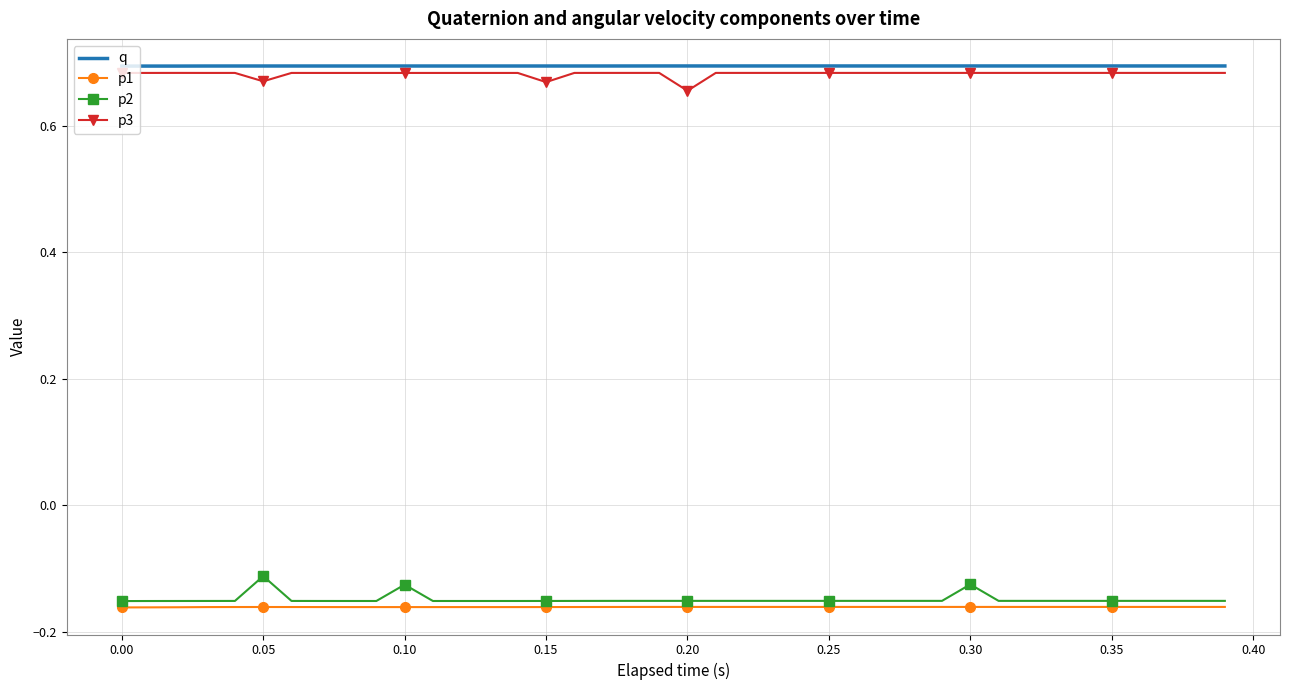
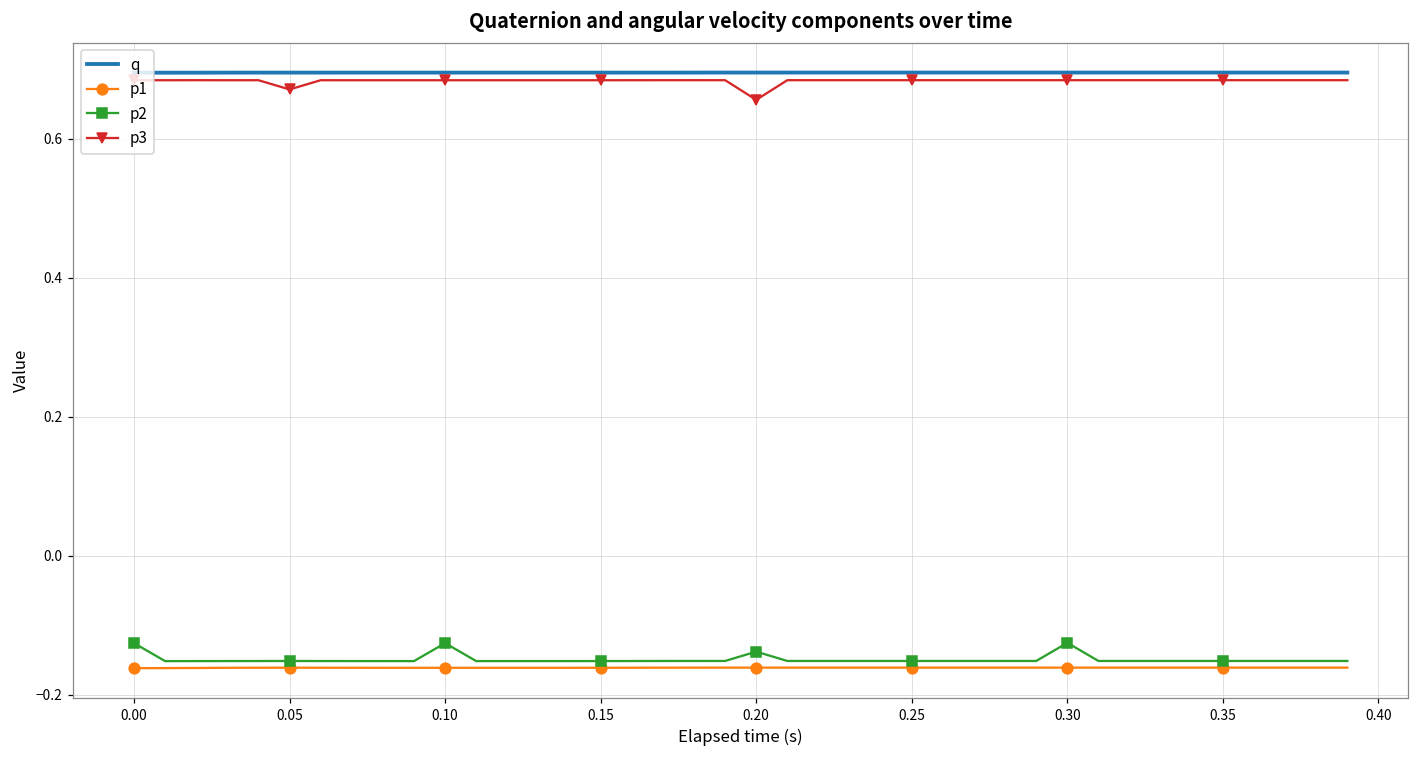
  {
    "q": {
      "0.05": 0.70,
      "0.10": 0.70,
      "0.15": 0.70,
      "0.20": 0.70,
      "0.25": 0.70,
      "0.30": 0.70,
      "0.35": 0.70
    },
    "p1": {
      "0.00": -0.16,
      "0.05": -0.16,
      "0.10": -0.16,
      "0.15": -0.16,
      "0.20": -0.16,
      "0.25": -0.16,
      "0.30": -0.16,
      "0.35": -0.16
    },
    "p2": {
-     "0.00": -0.15,
-     "0.05": -0.11,
+     "0.00": -0.13,
+     "0.05": -0.15,
      "0.10": -0.13,
      "0.15": -0.15,
-     "0.20": -0.15,
+     "0.20": -0.14,
      "0.25": -0.15,
      "0.30": -0.13,
      "0.35": -0.15
    },
    "p3": {
      "0.05": 0.67,
      "0.10": 0.68,
-     "0.15": 0.67,
+     "0.15": 0.68,
      "0.20": 0.66,
      "0.25": 0.68,
      "0.30": 0.68,
      "0.35": 0.68
    }
  }
